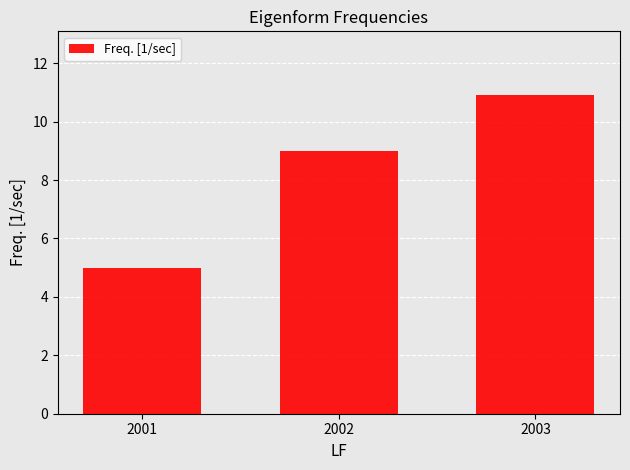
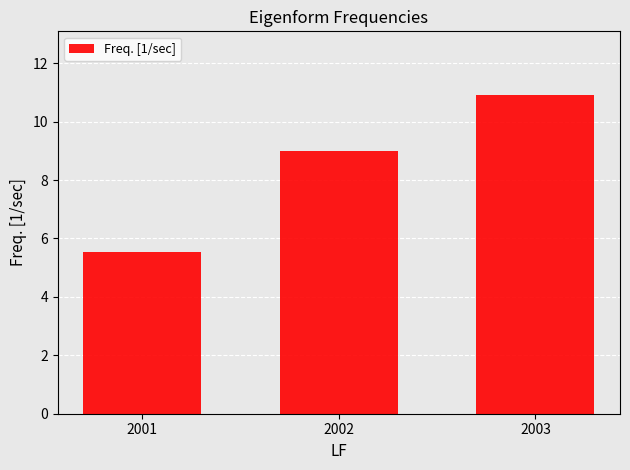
  {
-   "2001": 5.0,
+   "2001": 5.5,
    "2002": 9.0,
    "2003": 10.9
  }
